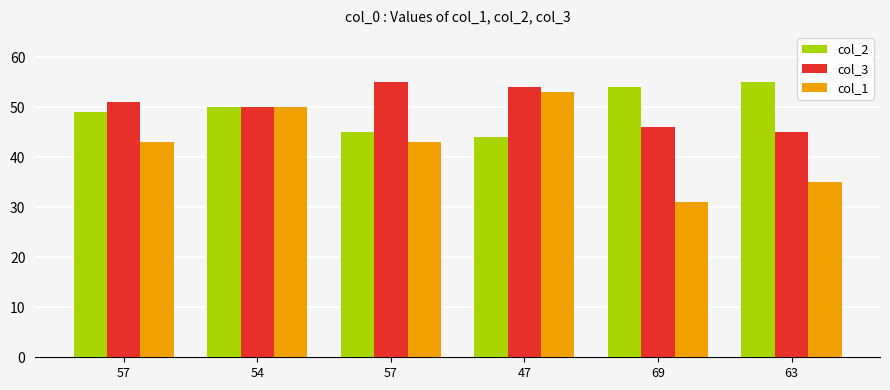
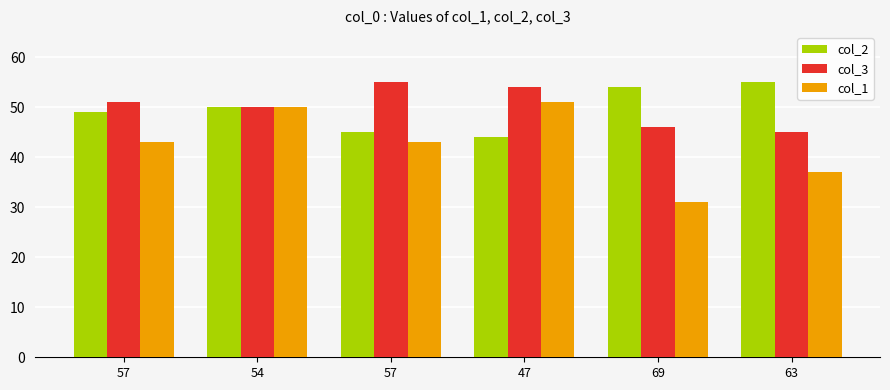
  {
    "col_2": {
      "54": 50,
      "47": 44,
      "69": 54,
      "63": 55
    },
    "col_3": {
      "54": 50,
      "47": 54,
      "69": 46,
      "63": 45
    },
    "col_1": {
      "54": 50,
-     "47": 53,
+     "47": 51,
      "69": 31,
-     "63": 35
+     "63": 37
    }
  }
